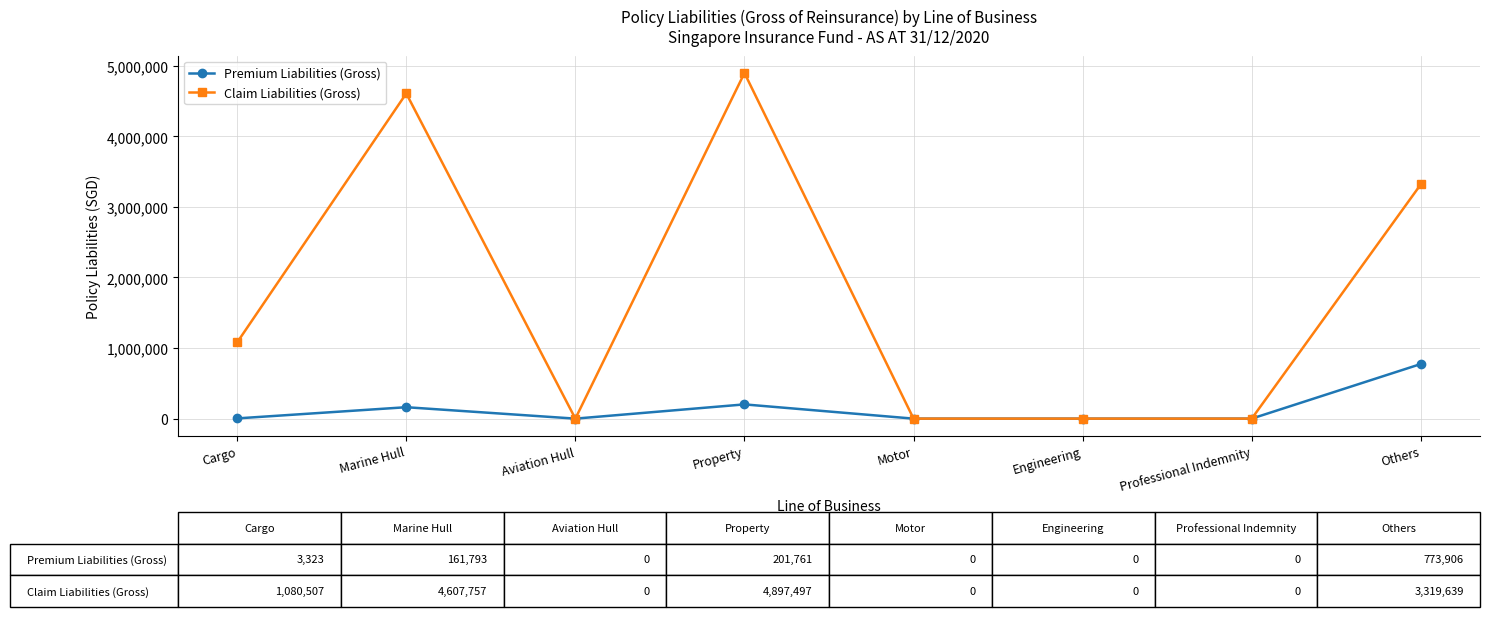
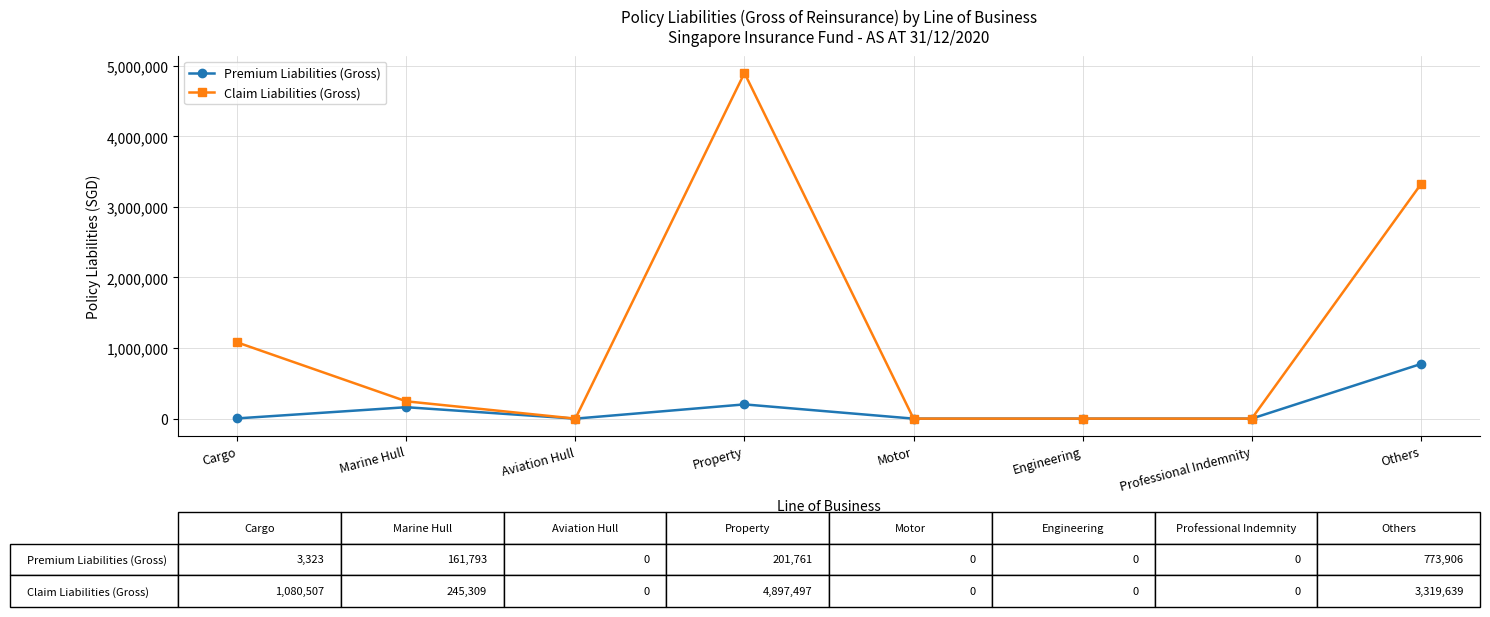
  {
    "Premium Liabilities (Gross)": {
      "Cargo": "0",
      "Marine Hull": "200,000",
      "Property": "200,000",
      "Others": "800,000"
    },
    "Claim Liabilities (Gross)": {
-     "Marine Hull": "4,607,757"
+     "Marine Hull": "245,309"
    }
  }
